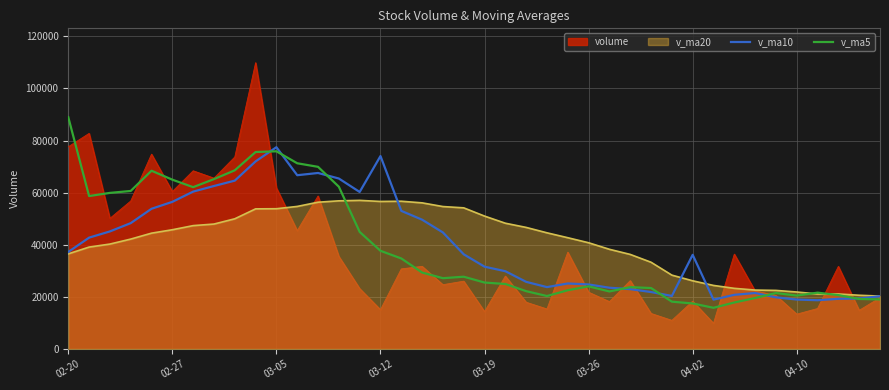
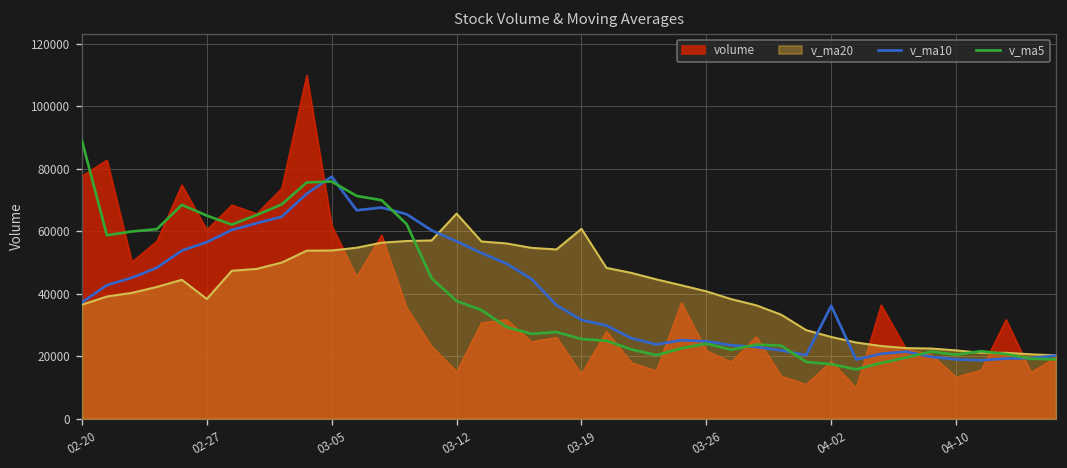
  {
    "volume": {
      "02-20": 78000,
      "02-27": 60000,
      "03-05": 62000,
      "03-12": 15000,
      "03-19": 14000,
      "03-26": 22000,
      "04-10": 13000
    },
    "v_ma20": {
-     "02-27": 46000,
+     "02-27": 38000,
      "03-05": 54000,
-     "03-12": 57000,
-     "03-19": 51000,
+     "03-12": 66000,
+     "03-19": 61000,
      "03-26": 41000,
      "04-02": 26000,
      "04-10": 22000
    },
    "v_ma10": {
      "02-27": 56000,
      "03-05": 77000,
-     "03-12": 74000,
+     "03-12": 57000,
      "03-19": 32000,
      "04-02": 36000,
      "04-10": 19000
    },
    "v_ma5": {
      "02-20": 89000,
      "02-27": 65000,
      "03-05": 76000,
      "03-12": 38000,
      "03-19": 25000,
      "04-10": 20000
    }
  }
